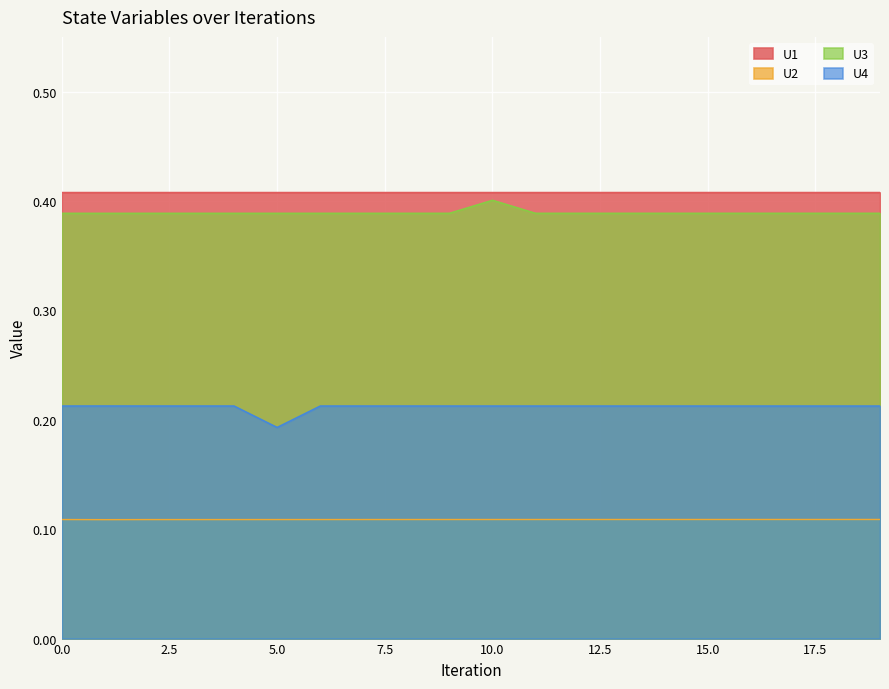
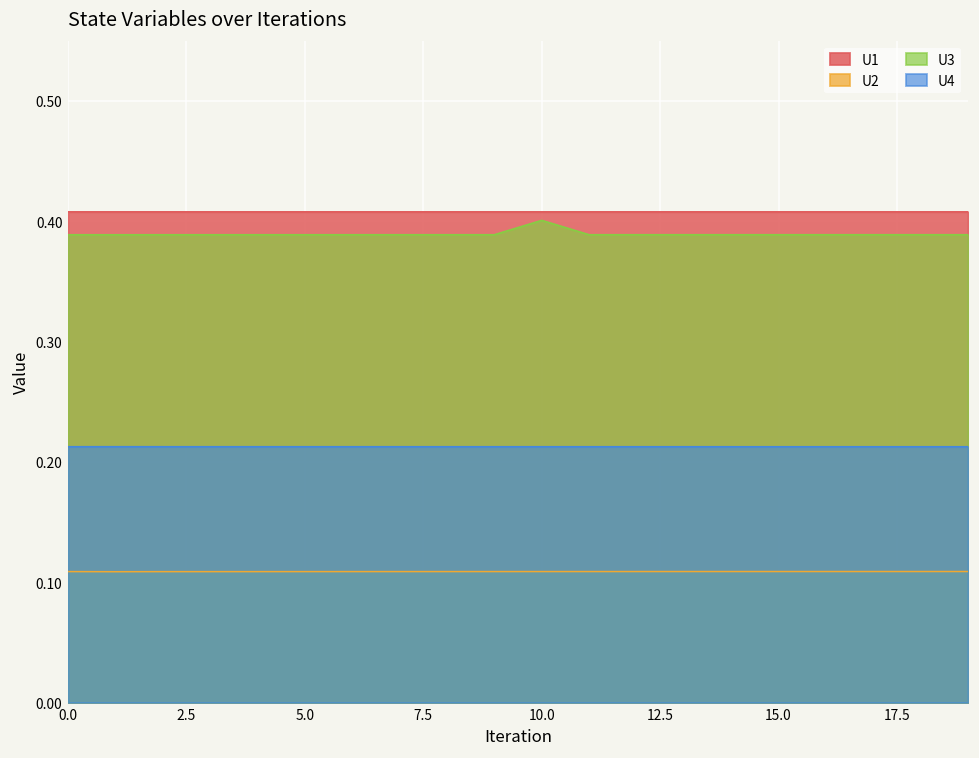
  {
    "U1": {
      "0.0": 0.408,
      "5.0": 0.408,
      "10.0": 0.408,
      "15.0": 0.408
    },
    "U2": {
      "0.0": 0.109,
      "5.0": 0.109,
      "10.0": 0.109,
      "15.0": 0.109
    },
    "U3": {
      "0.0": 0.389,
      "5.0": 0.389,
      "10.0": 0.401,
      "15.0": 0.389
    },
    "U4": {
      "0.0": 0.213,
-     "5.0": 0.193,
+     "5.0": 0.213,
      "10.0": 0.213,
      "15.0": 0.213
    }
  }
